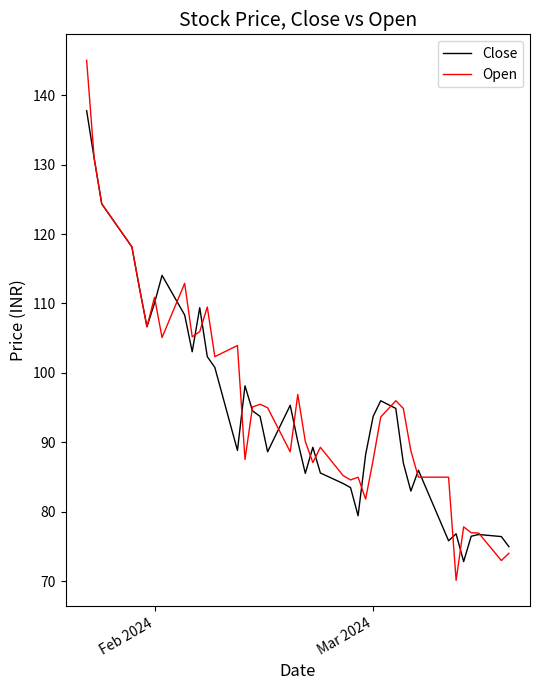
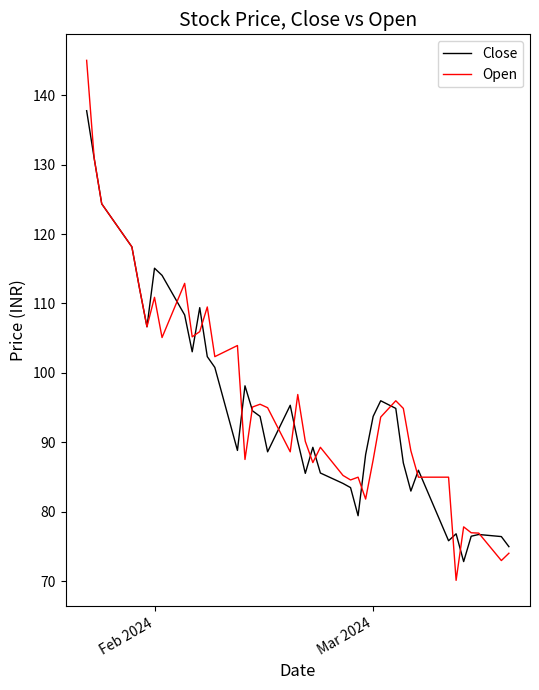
  {
    "Close": {
-     "Feb 2024": 110,
+     "Feb 2024": 115,
      "Mar 2024": 94
    },
    "Open": {
      "Feb 2024": 111,
      "Mar 2024": 88
    }
  }
